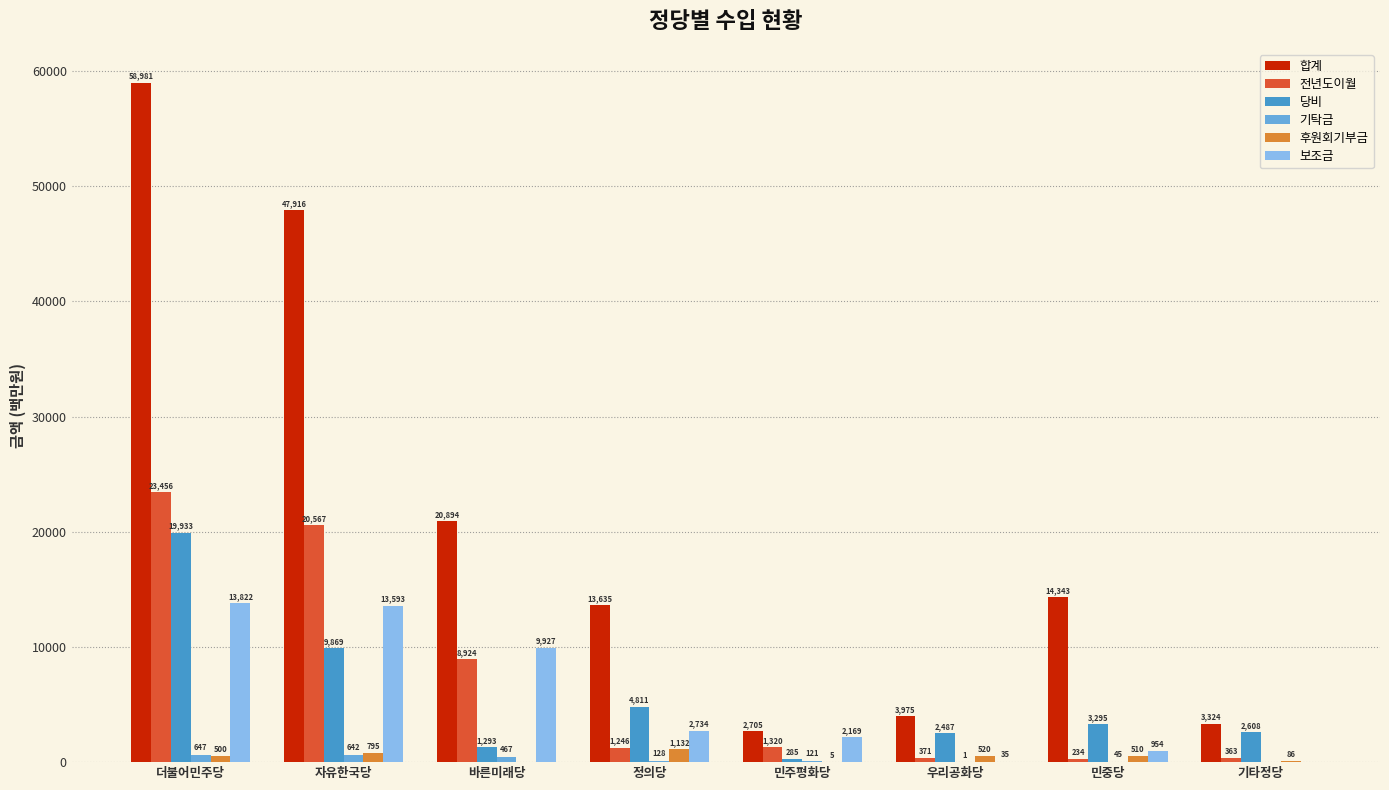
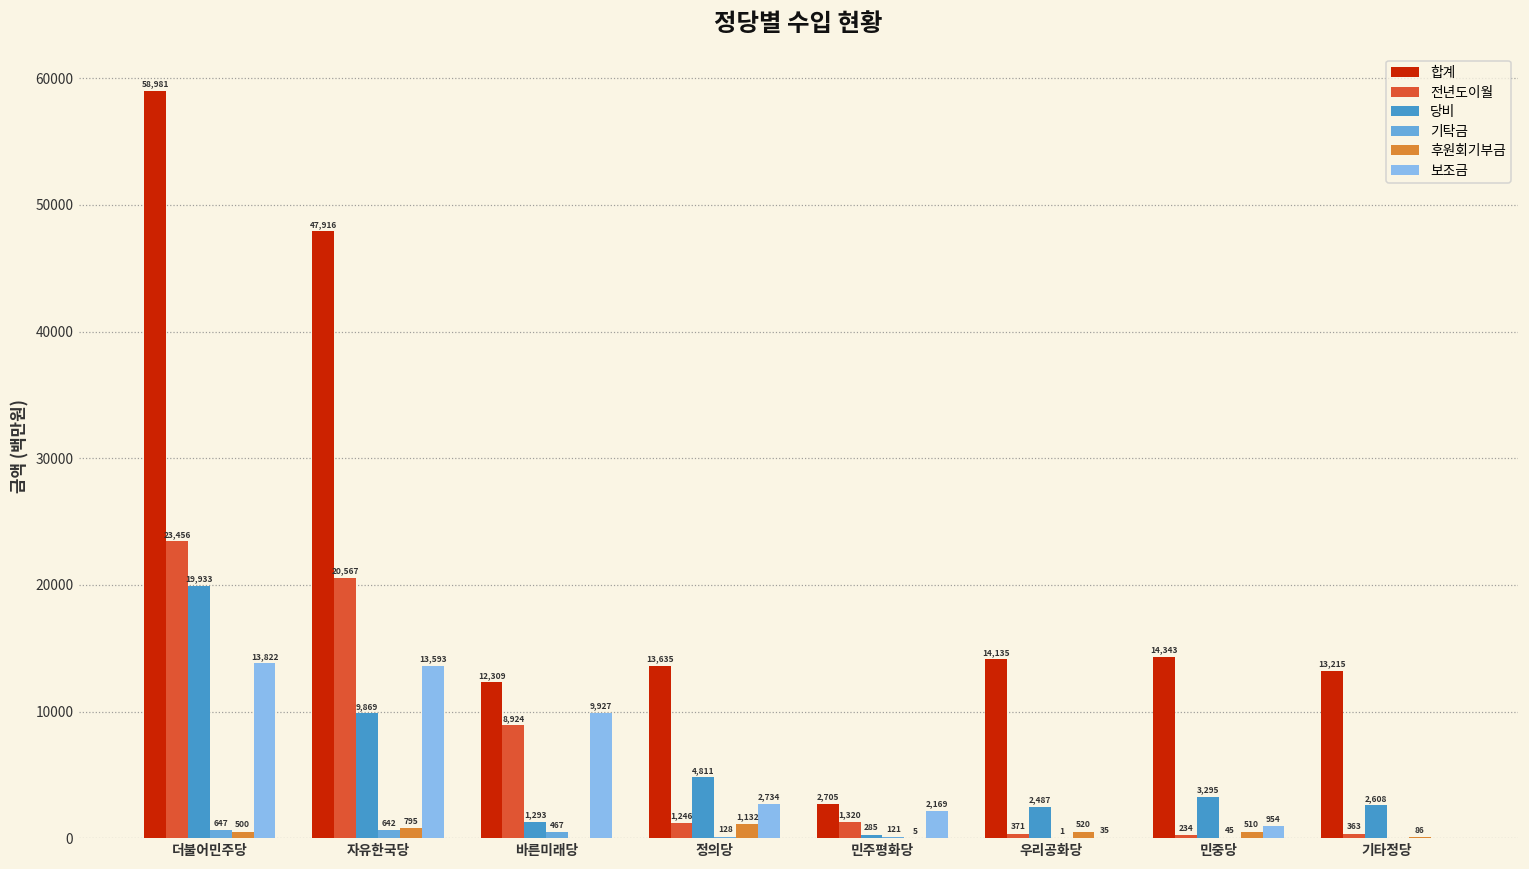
  {
    "합계": {
      "더불어민주당": "58,981",
      "자유한국당": "47,916",
-     "바른미래당": "20,894",
+     "바른미래당": "12,309",
      "정의당": "13,635",
      "민주평화당": "2,705",
-     "우리공화당": "3,975",
+     "우리공화당": "14,135",
      "민중당": "14,343",
-     "기타정당": "3,324"
+     "기타정당": "13,215"
    }
  }
